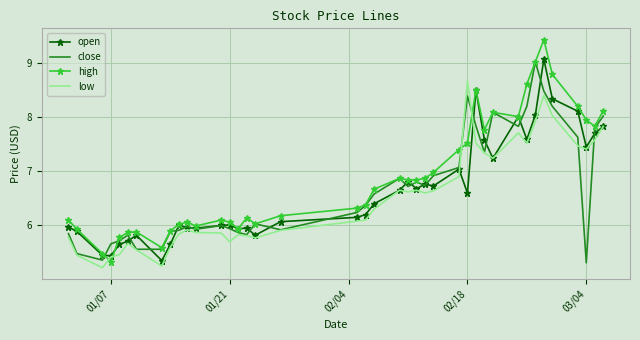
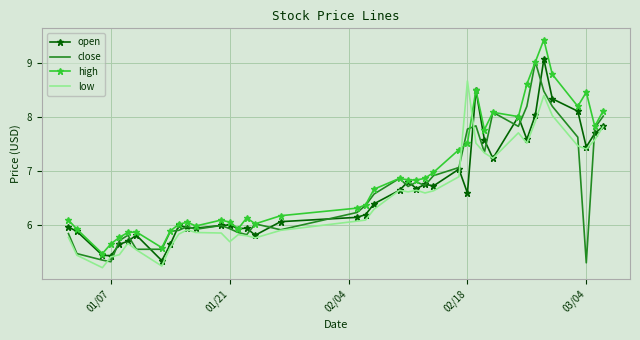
  {
    "open": {
      "01/21": 6.0,
      "02/18": 6.6
    },
    "close": {
-     "01/07": 5.7,
+     "01/07": 5.3,
      "01/21": 5.9,
-     "02/18": 8.4,
+     "02/18": 7.8,
      "03/04": 5.3
    },
    "high": {
-     "01/07": 5.3,
+     "01/07": 5.7,
      "01/21": 6.1,
      "02/18": 7.5,
-     "03/04": 8.0
+     "03/04": 8.5
    },
    "low": {
      "01/21": 5.7,
      "02/18": 8.7
    }
  }
